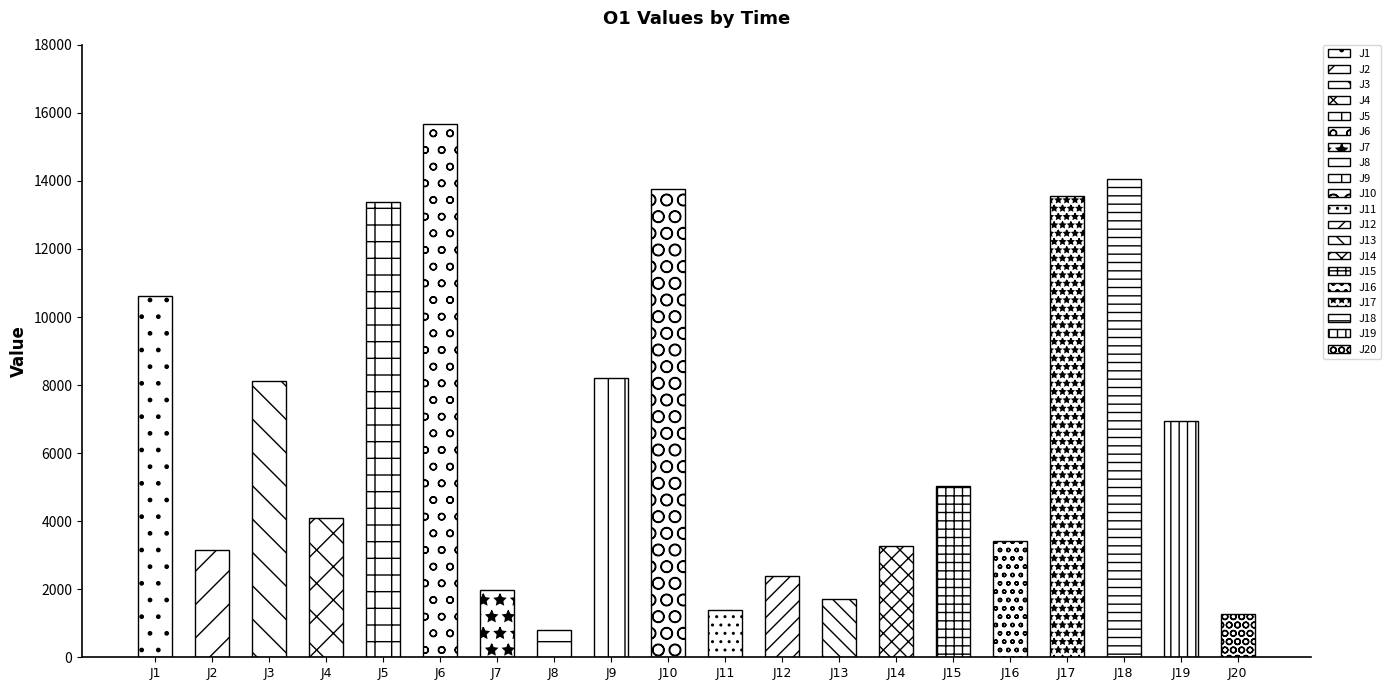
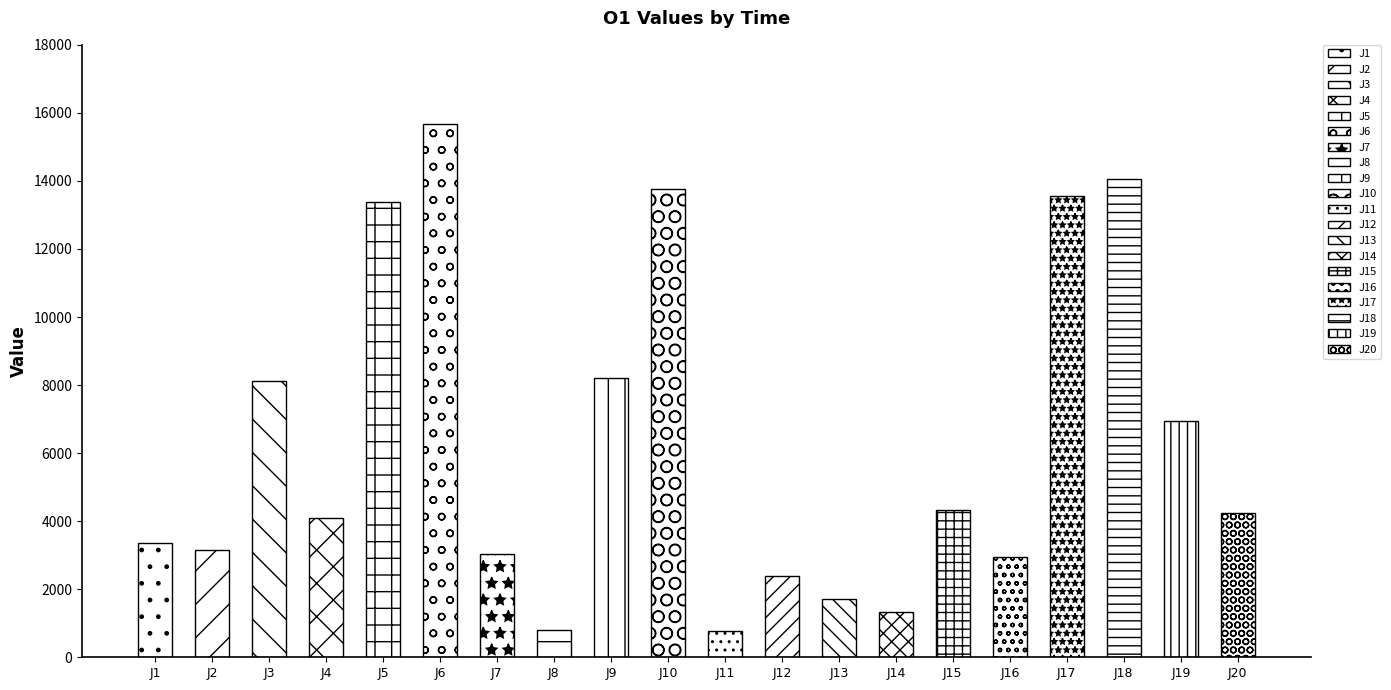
  {
-   "J1": 10600,
+   "J1": 3400,
    "J2": 3200,
    "J3": 8100,
    "J4": 4100,
    "J5": 13400,
    "J6": 15700,
-   "J7": 2000,
+   "J7": 3000,
    "J8": 800,
    "J9": 8200,
    "J10": 13800,
-   "J11": 1400,
+   "J11": 800,
    "J12": 2400,
    "J13": 1700,
-   "J14": 3300,
-   "J15": 5000,
-   "J16": 3400,
+   "J14": 1300,
+   "J15": 4300,
+   "J16": 2900,
    "J17": 13600,
    "J18": 14100,
    "J19": 6900,
-   "J20": 1300
+   "J20": 4200
  }
